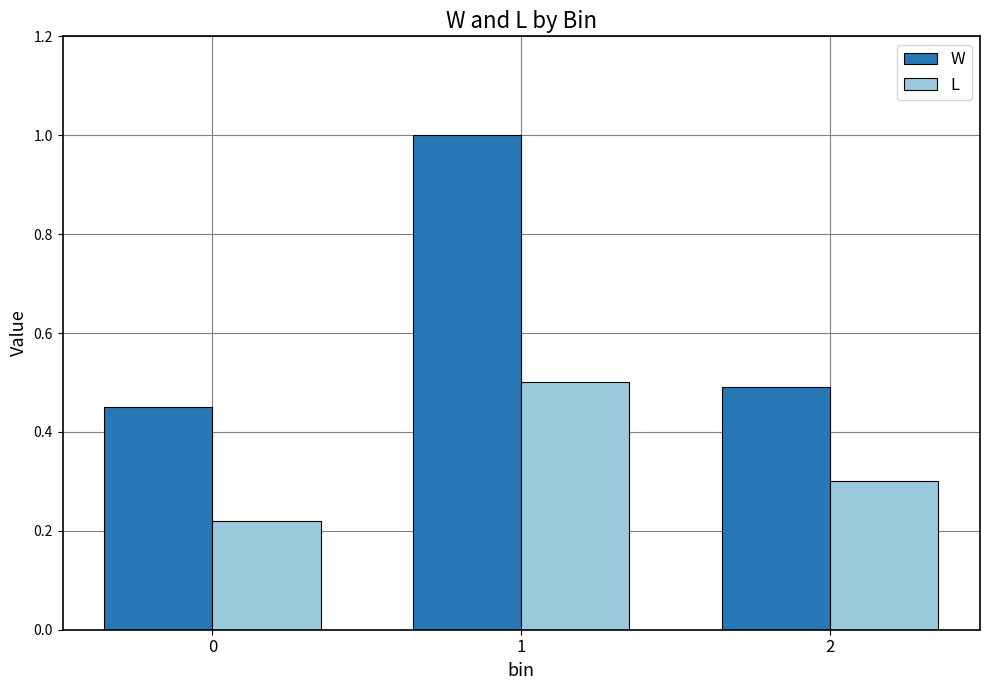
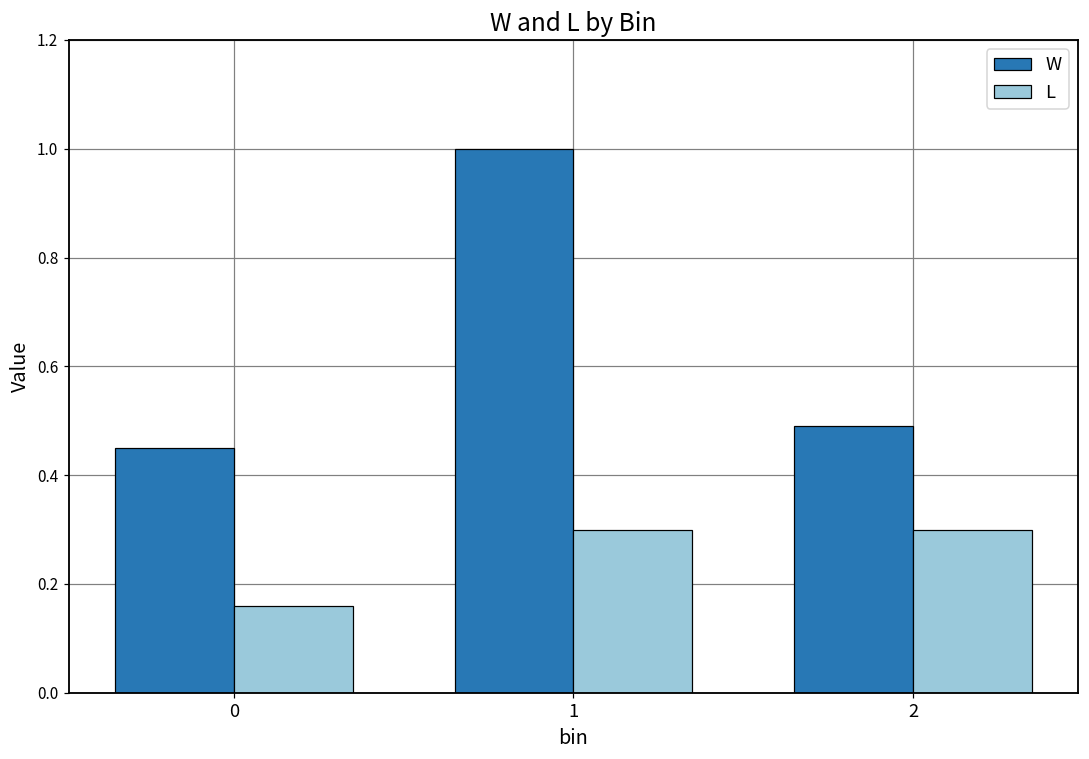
  {
    "W": {
      "0": 0.45,
      "1": 1.00,
      "2": 0.49
    },
    "L": {
-     "0": 0.22,
-     "1": 0.5,
+     "0": 0.16,
+     "1": 0.3,
      "2": 0.30
    }
  }
